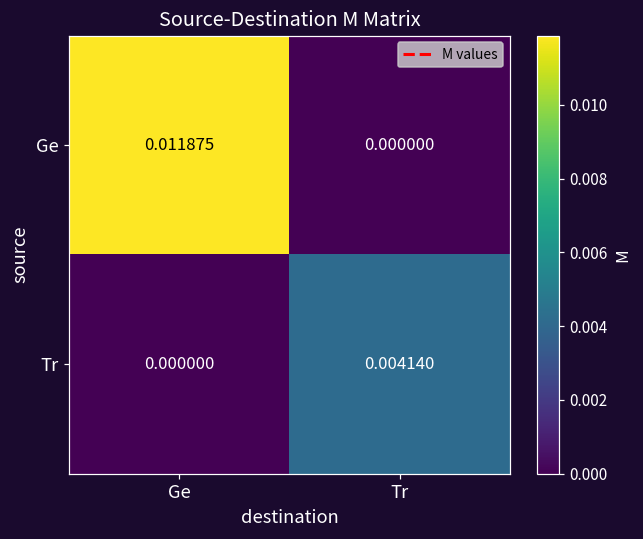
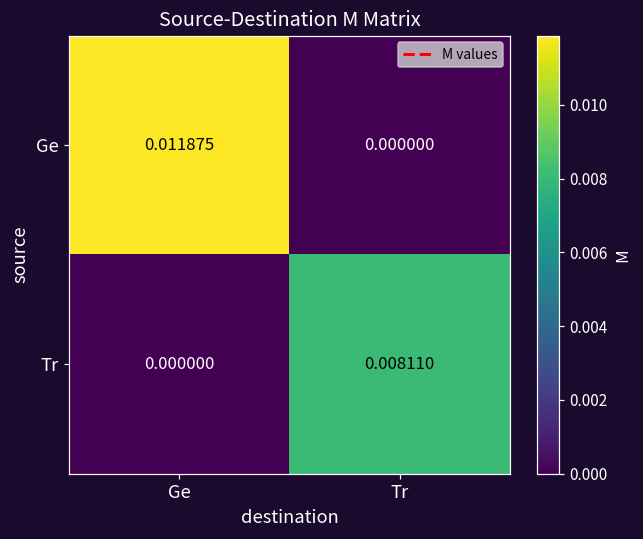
  {
    "Ge": {
      "Ge": 0.011875,
      "Tr": 0.000000
    },
    "Tr": {
      "Ge": 0.000000,
-     "Tr": 0.004140
+     "Tr": 0.008110
    }
  }
